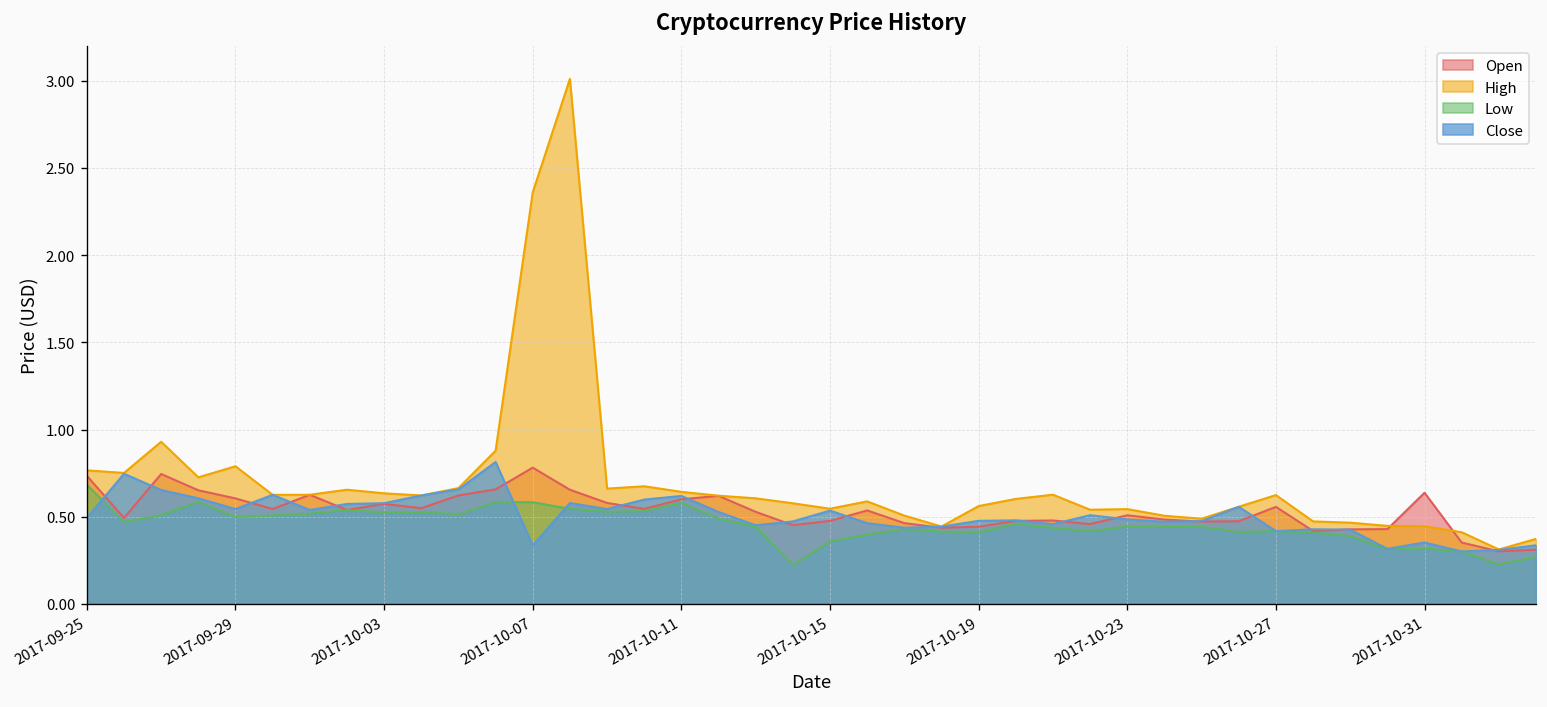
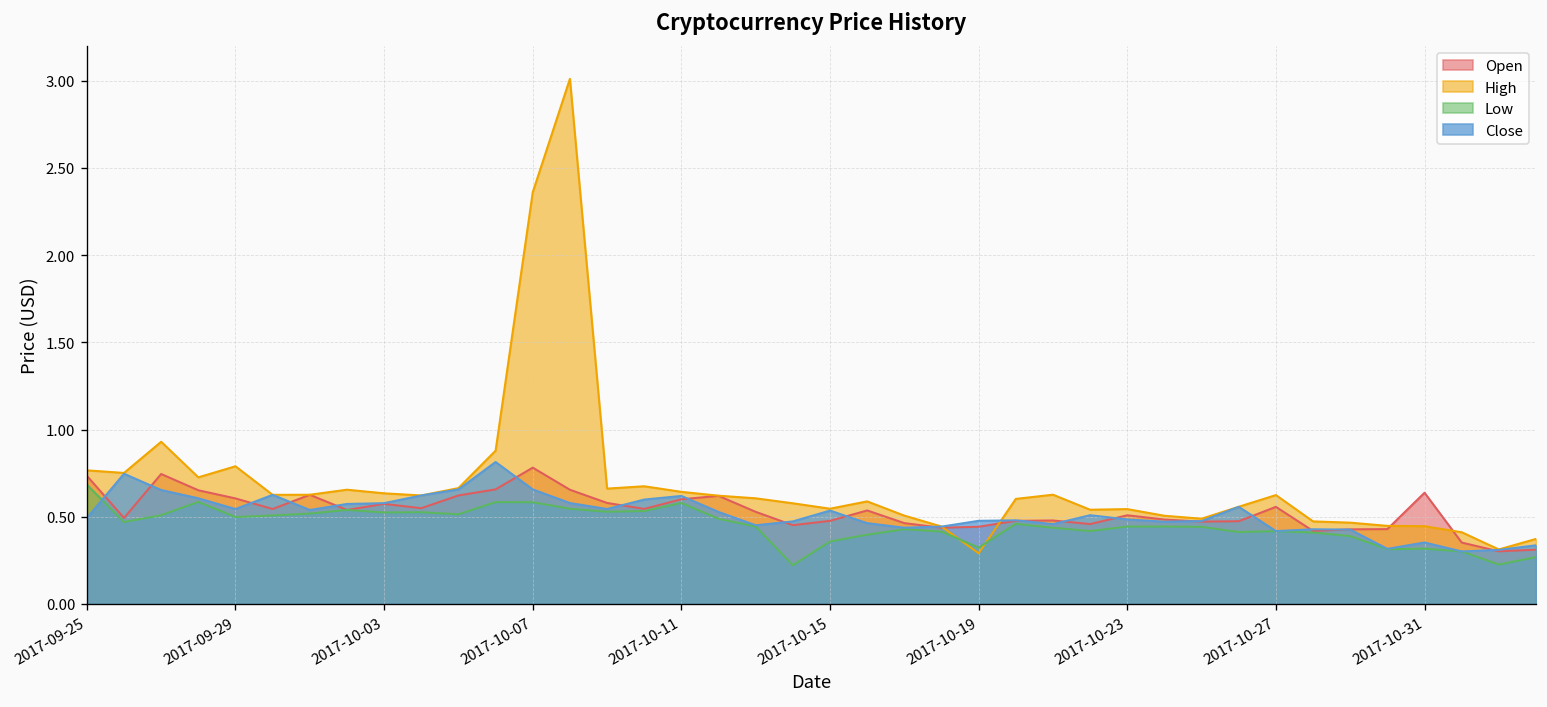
  {
    "Open": {
      "2017-09-25": 0.73,
      "2017-09-29": 0.61,
      "2017-10-07": 0.78,
      "2017-10-11": 0.60,
      "2017-10-15": 0.48,
      "2017-10-19": 0.44,
      "2017-10-23": 0.51,
      "2017-10-27": 0.56,
      "2017-10-31": 0.64
    },
    "High": {
      "2017-09-25": 0.77,
      "2017-09-29": 0.79,
      "2017-10-03": 0.63,
      "2017-10-07": 2.36,
      "2017-10-11": 0.64,
-     "2017-10-19": 0.56,
+     "2017-10-19": 0.29,
      "2017-10-23": 0.54,
      "2017-10-27": 0.62,
      "2017-10-31": 0.45
    },
    "Low": {
      "2017-09-25": 0.68,
      "2017-09-29": 0.50,
      "2017-10-03": 0.52,
      "2017-10-07": 0.58,
      "2017-10-11": 0.58,
      "2017-10-15": 0.36,
-     "2017-10-19": 0.41,
+     "2017-10-19": 0.32,
      "2017-10-23": 0.44,
      "2017-10-31": 0.32
    },
    "Close": {
      "2017-09-25": 0.49,
      "2017-09-29": 0.54,
-     "2017-10-07": 0.34,
+     "2017-10-07": 0.66,
      "2017-10-11": 0.62,
      "2017-10-19": 0.48,
      "2017-10-23": 0.48,
      "2017-10-31": 0.35
    }
  }
